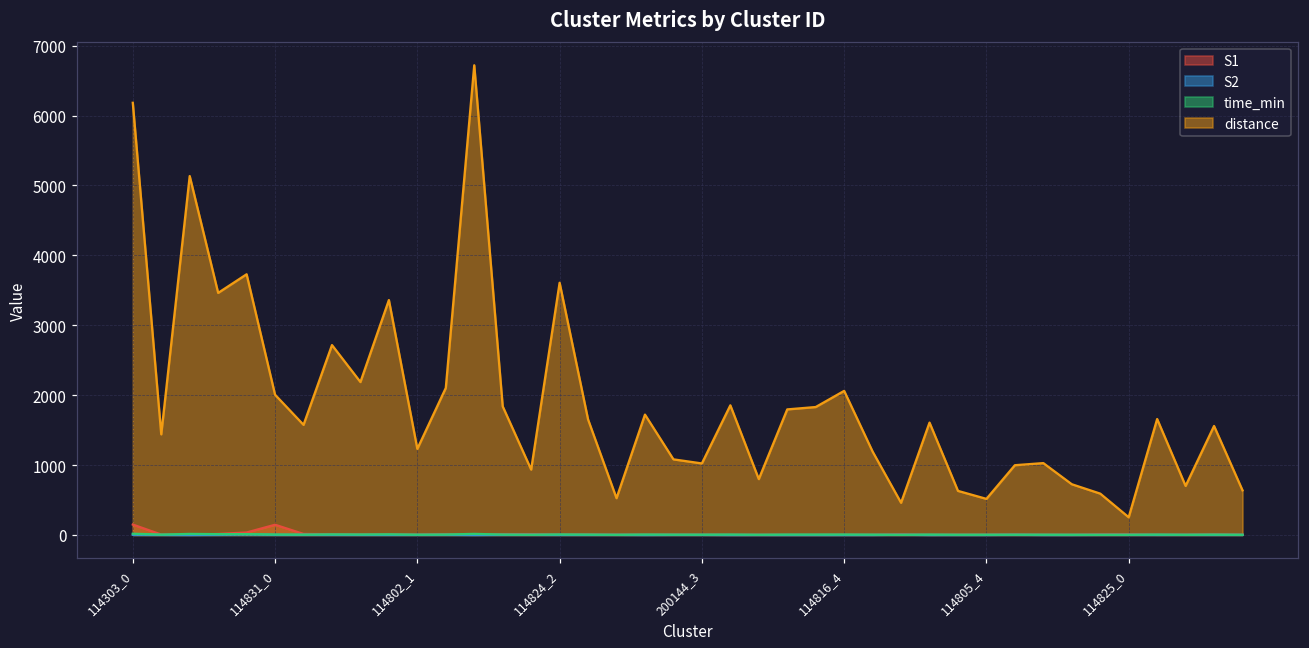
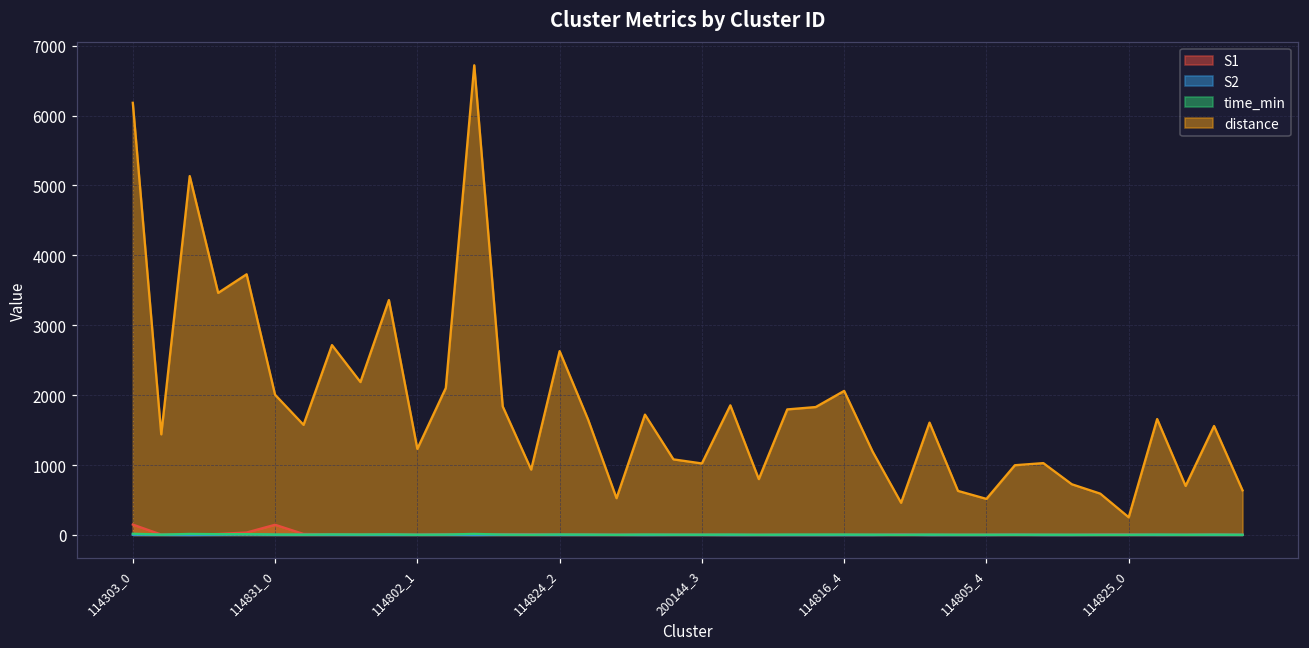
  {
    "S1": {
      "114303_0": 100,
      "114831_0": 100
    },
    "distance": {
      "114303_0": 6200,
      "114831_0": 2000,
      "114802_1": 1200,
-     "114824_2": 3600,
+     "114824_2": 2600,
      "200144_3": 1000,
      "114816_4": 2100,
      "114805_4": 500,
      "114825_0": 300
    }
  }
